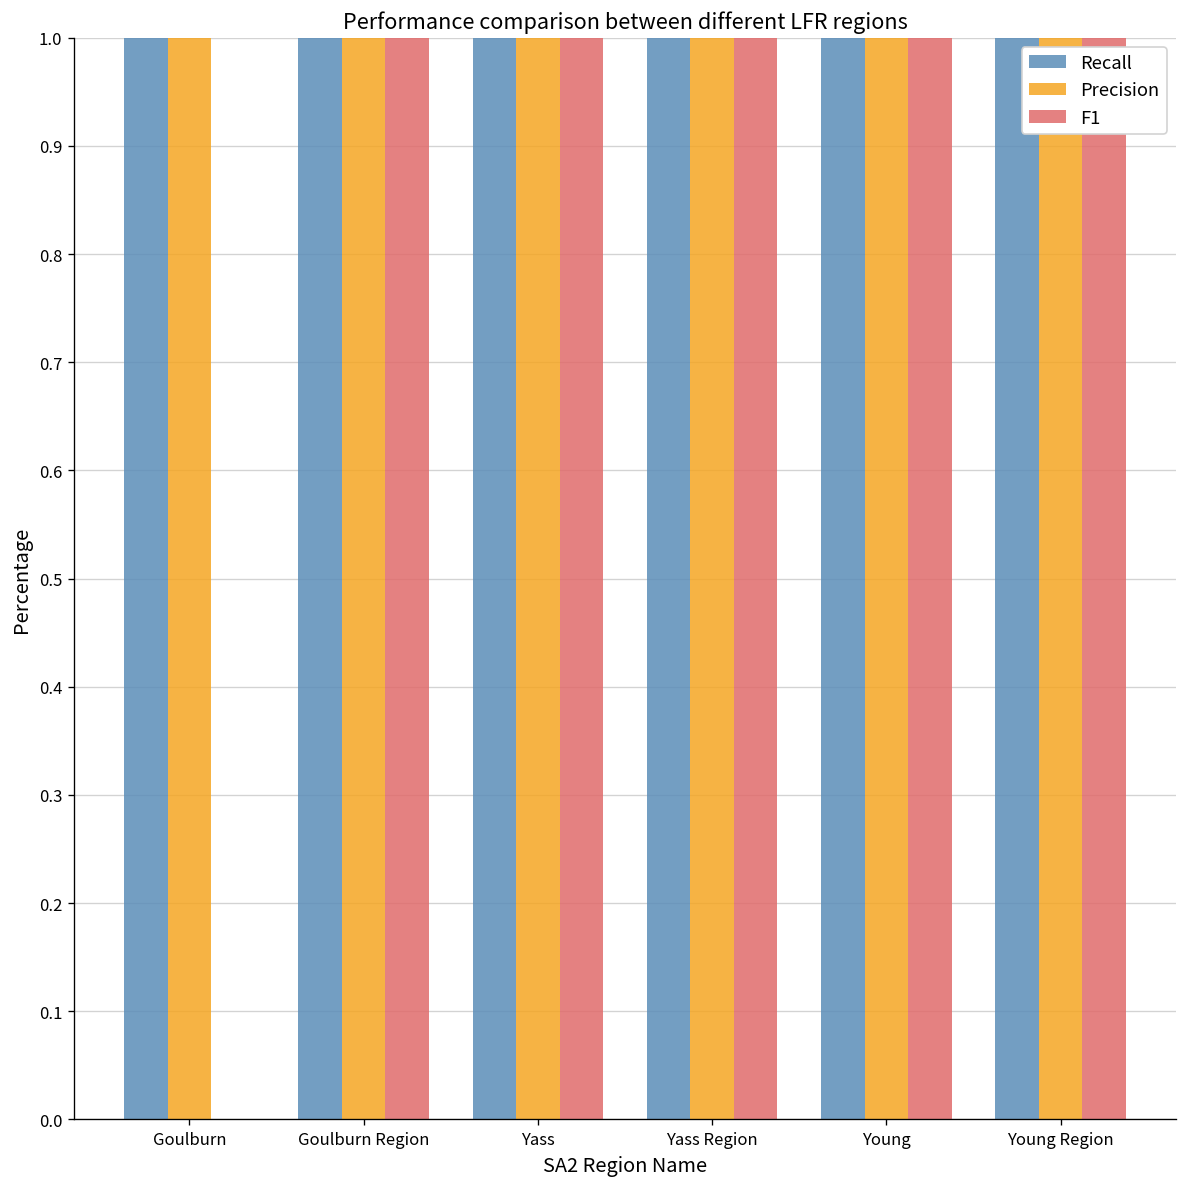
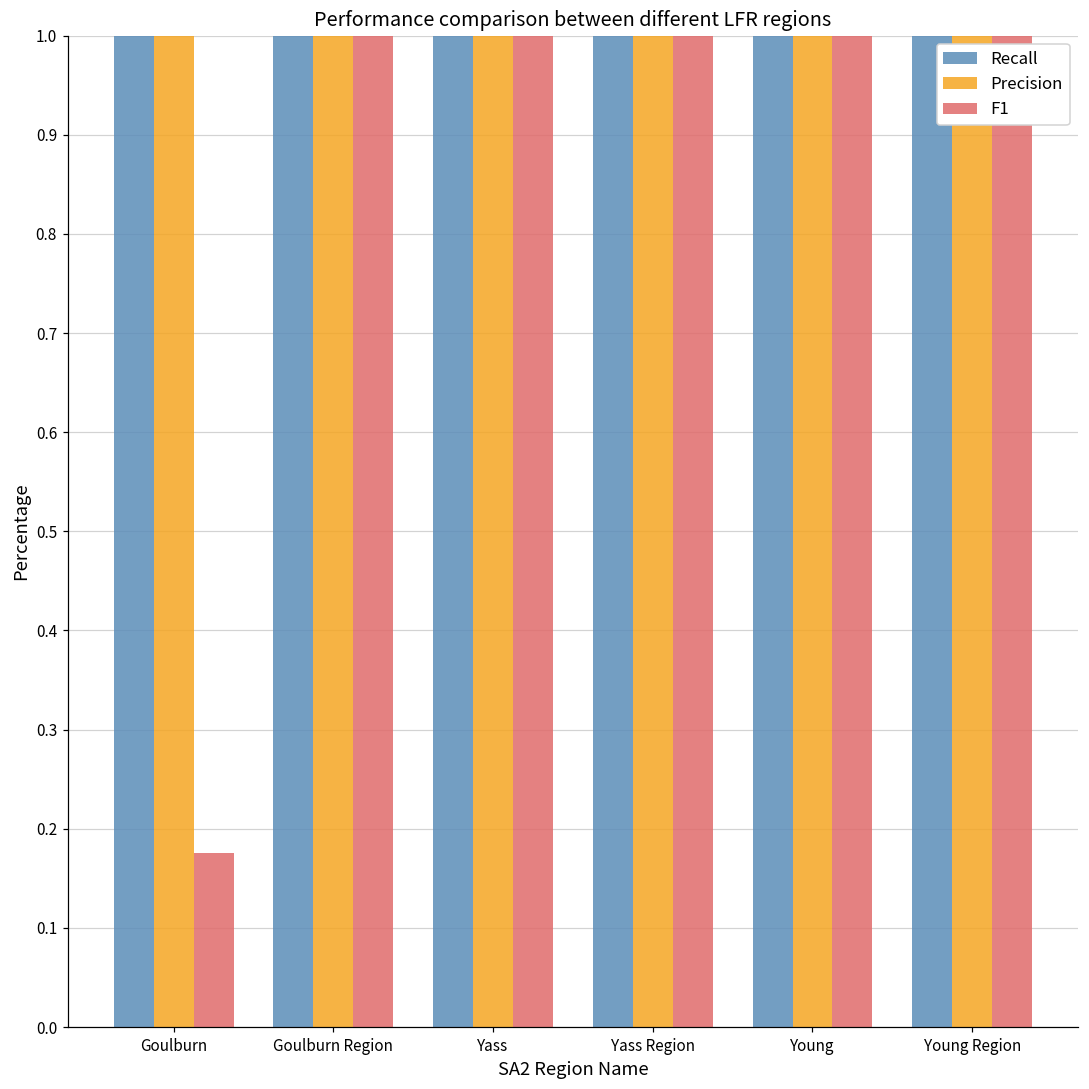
  {
    "Recall": {
      "Goulburn": 1.00,
      "Goulburn Region": 1.00,
      "Yass": 1.00,
      "Yass Region": 1.00,
      "Young": 1.00,
      "Young Region": 1.00
    },
    "Precision": {
      "Goulburn": 1.00,
      "Goulburn Region": 1.00,
      "Yass": 1.00,
      "Yass Region": 1.00,
      "Young": 1.00,
      "Young Region": 1.00
    },
    "F1": {
-     "Goulburn": 0.00,
+     "Goulburn": 0.18,
      "Goulburn Region": 1.00,
      "Yass": 1.00,
      "Yass Region": 1.00,
      "Young": 1.00,
      "Young Region": 1.00
    }
  }
